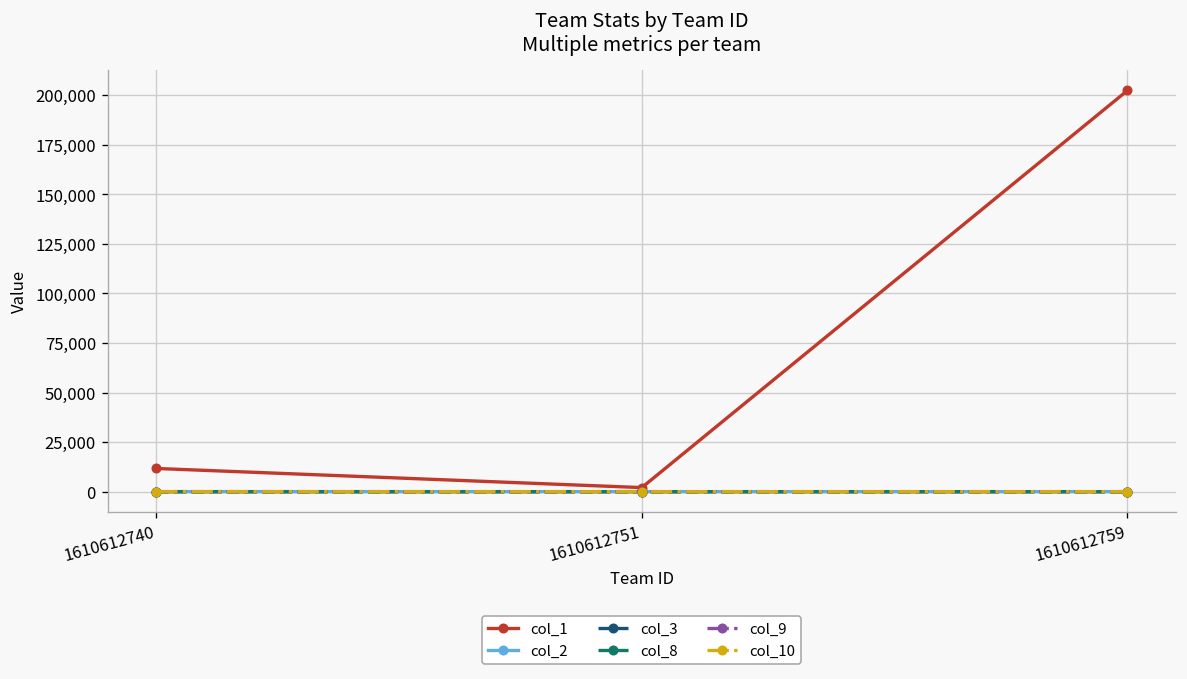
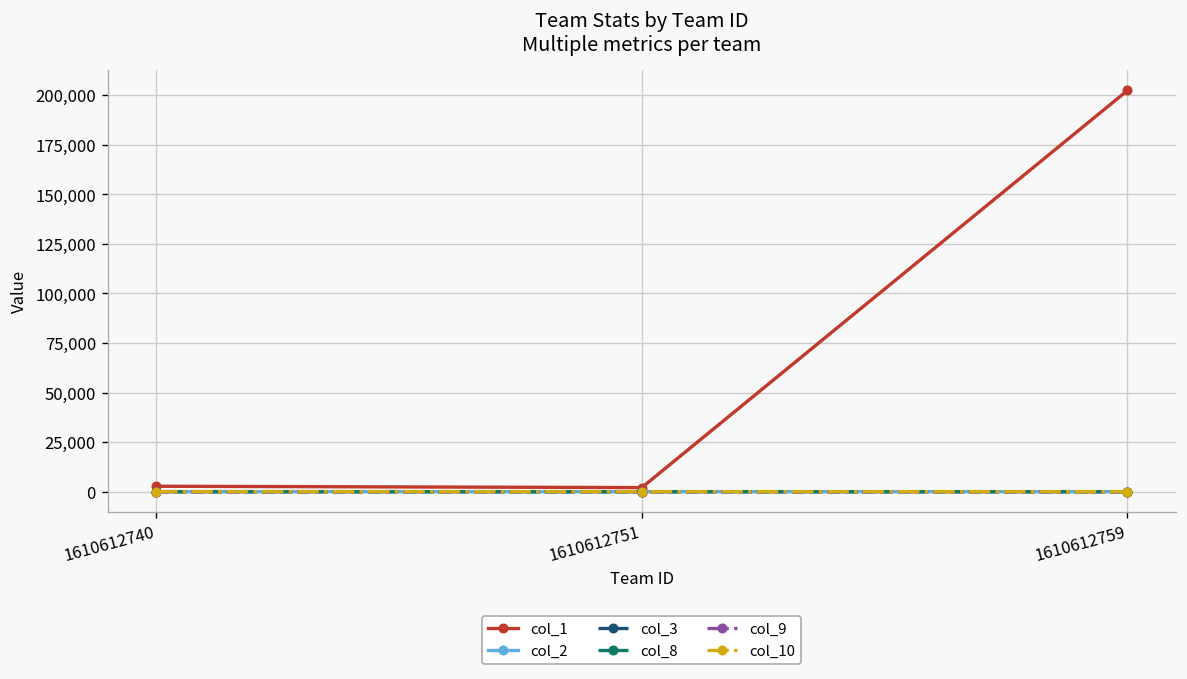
  {
    "col_1": {
-     "1610612740": "12,000",
+     "1610612740": "3,000",
      "1610612751": "2,000",
      "1610612759": "202,000"
    },
    "col_10": {
      "1610612740": "0",
      "1610612751": "0",
      "1610612759": "0"
    }
  }
